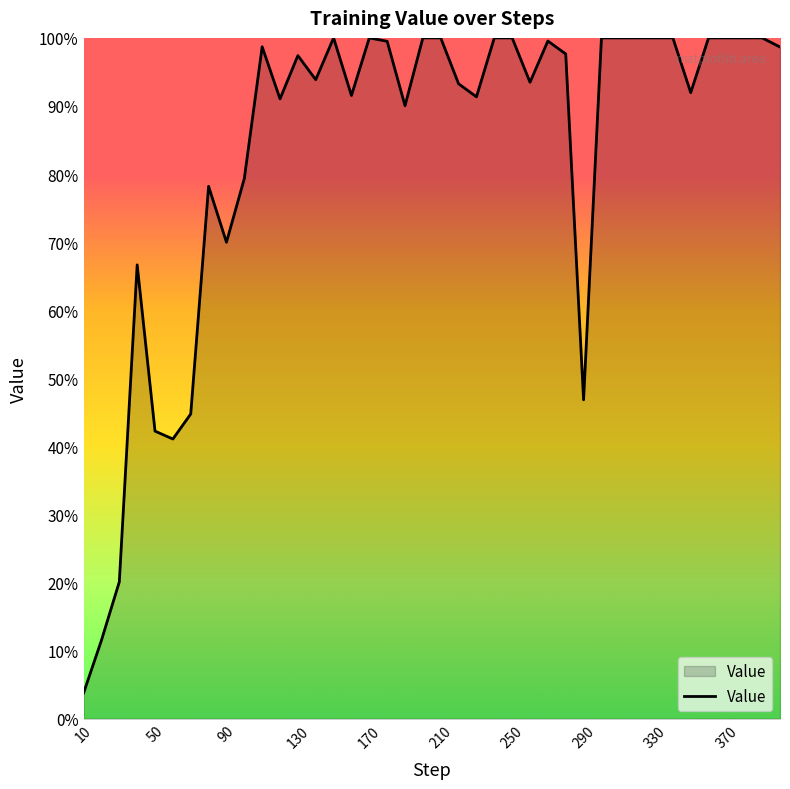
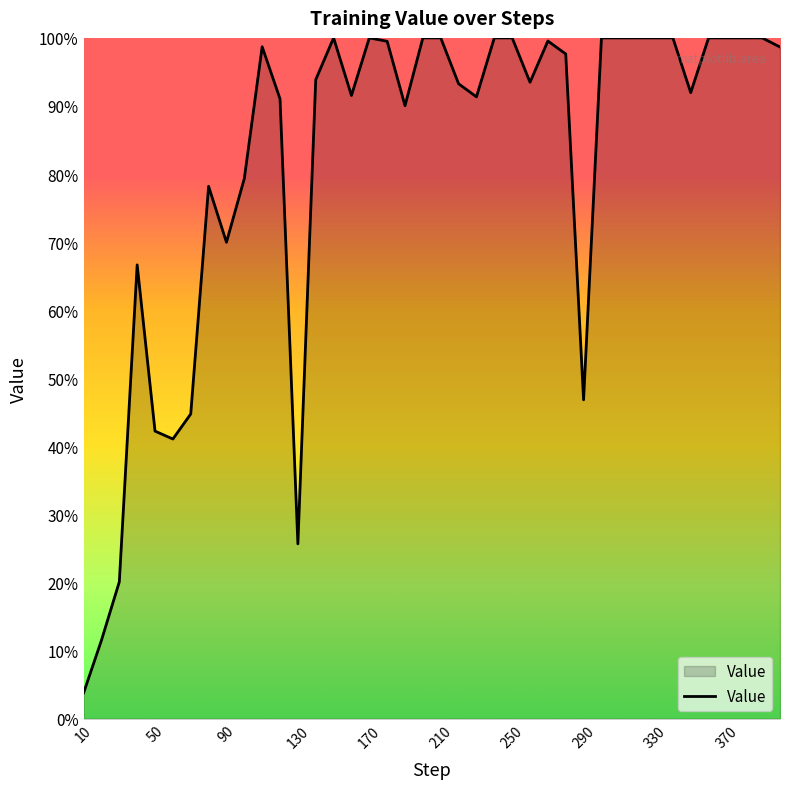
  {
    "10": "4%",
    "50": "42%",
    "90": "70%",
-   "130": "97%",
+   "130": "26%",
    "170": "100%",
    "210": "100%",
    "250": "100%",
    "290": "47%",
    "330": "100%",
    "370": "100%"
  }
